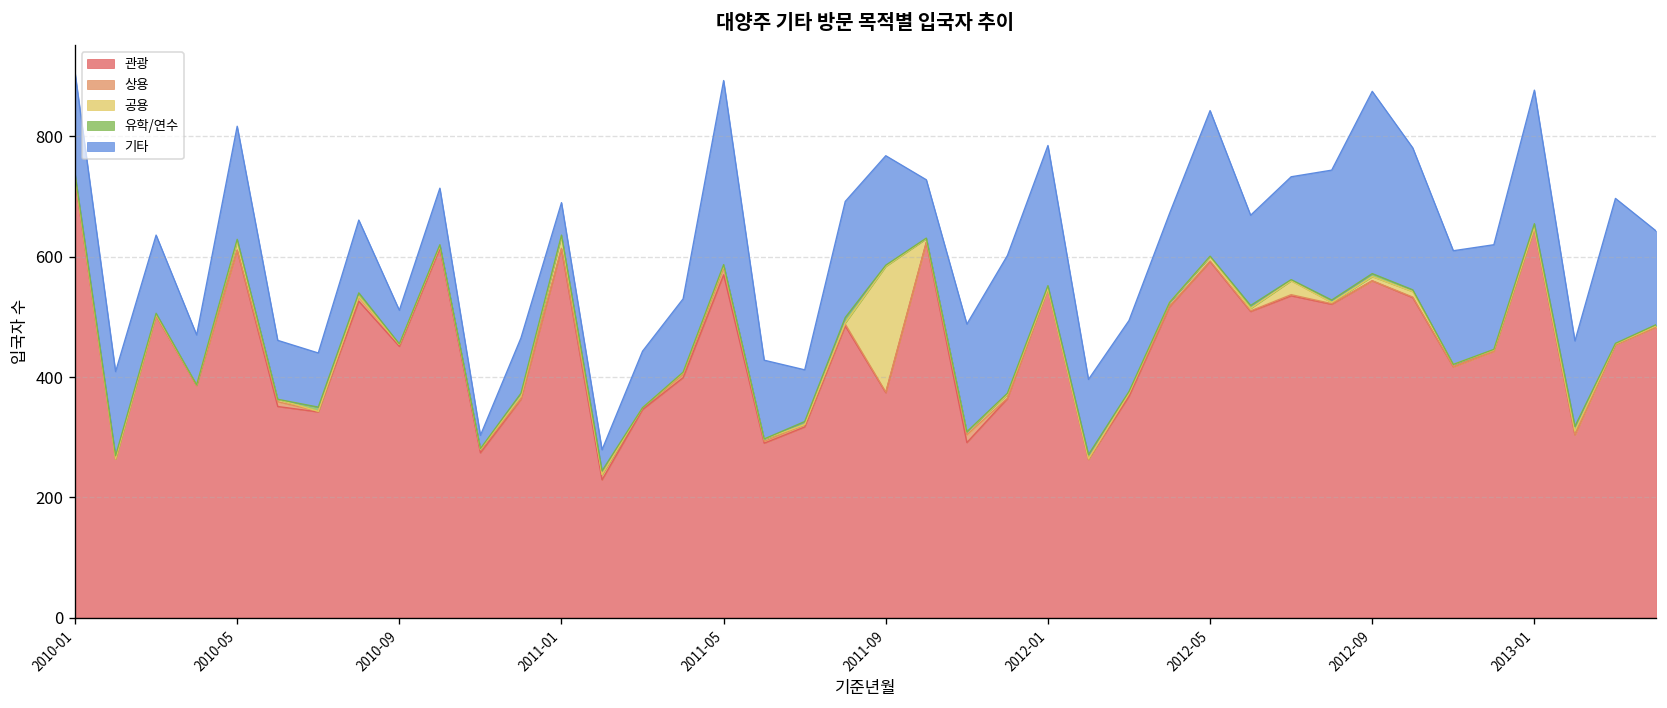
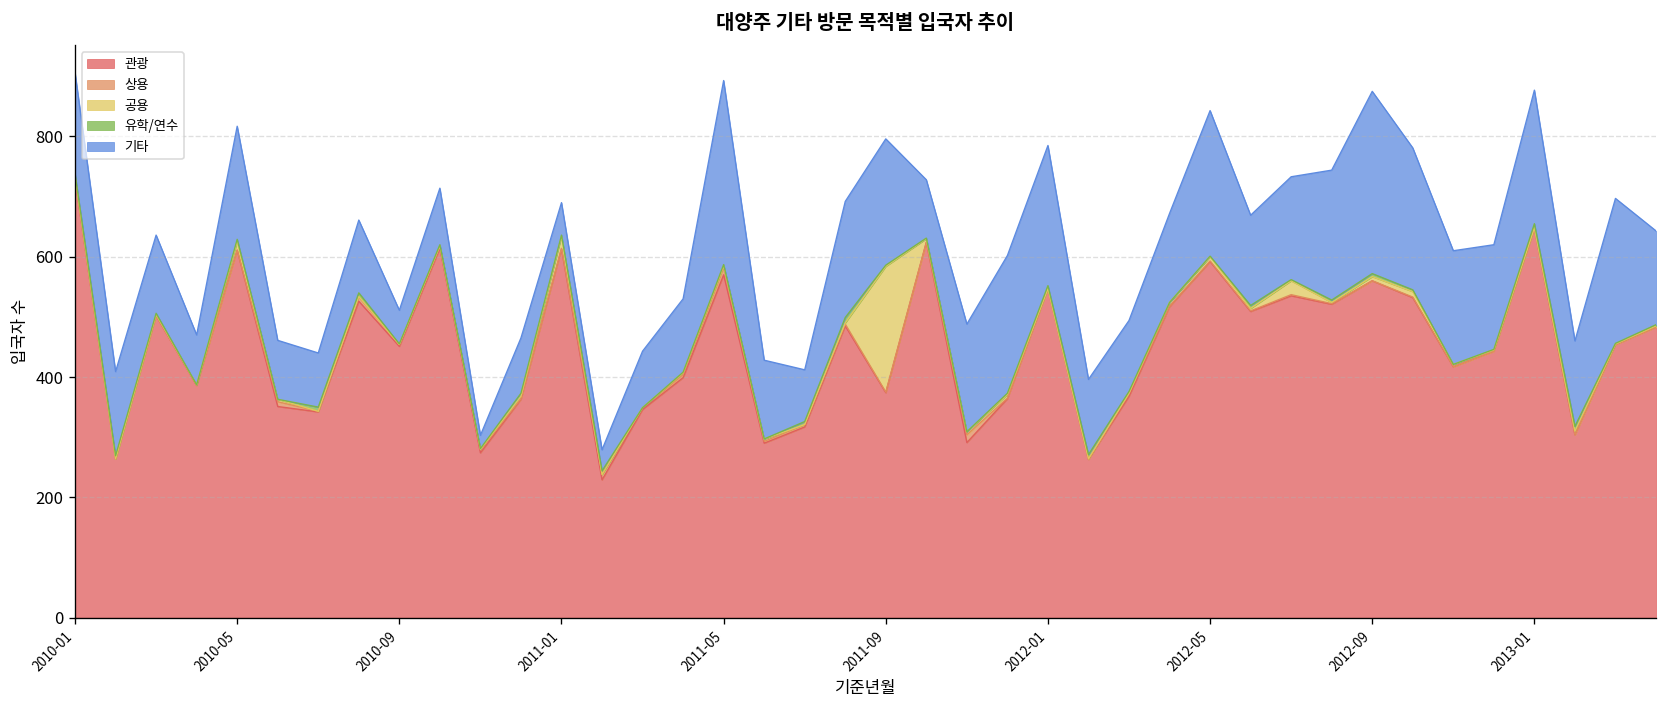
  {
    "유학/연수": {
      "2013-01": 10
    },
    "기타": {
      "2010-01": 170,
      "2010-05": 190,
      "2010-09": 60,
      "2011-01": 50,
      "2011-05": 310,
-     "2011-09": 180,
+     "2011-09": 210,
      "2012-01": 230,
      "2012-05": 240,
      "2012-09": 300,
      "2013-01": 220
    }
  }
